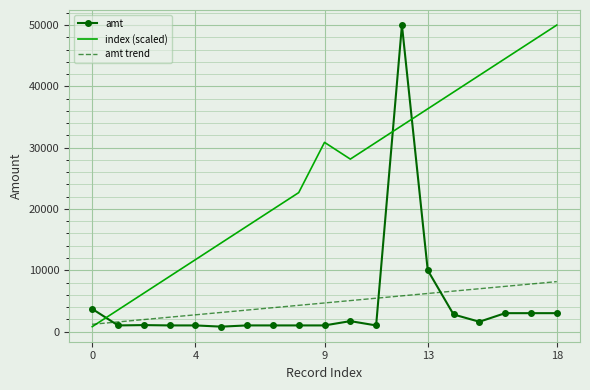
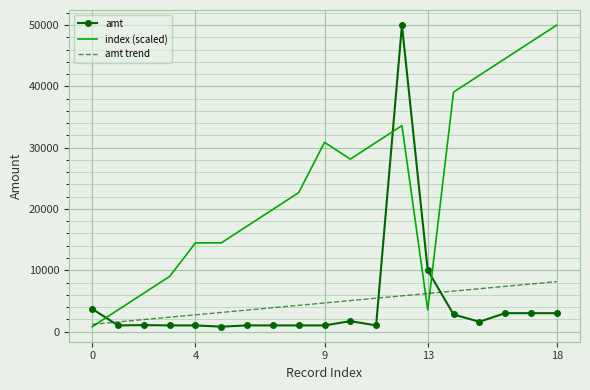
  {
    "index (scaled)": {
-     "4": 12000,
+     "4": 14000,
      "9": 31000,
-     "13": 36000,
+     "13": 4000,
      "18": 50000
    }
  }
